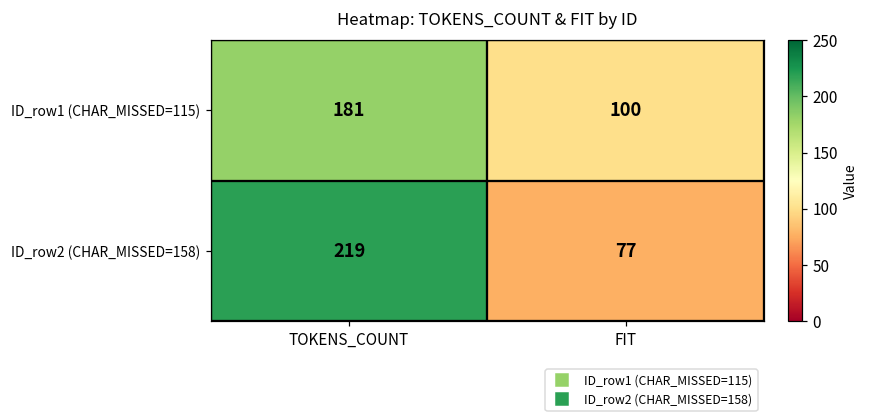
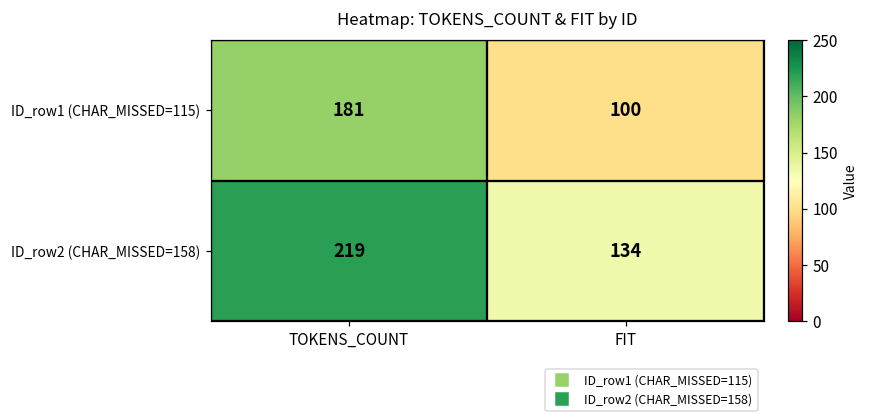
  {
    "ID_row1 (CHAR_MISSED=115)": {
      "TOKENS_COUNT": 181,
      "FIT": 100
    },
    "ID_row2 (CHAR_MISSED=158)": {
      "TOKENS_COUNT": 219,
-     "FIT": 77
+     "FIT": 134
    }
  }
